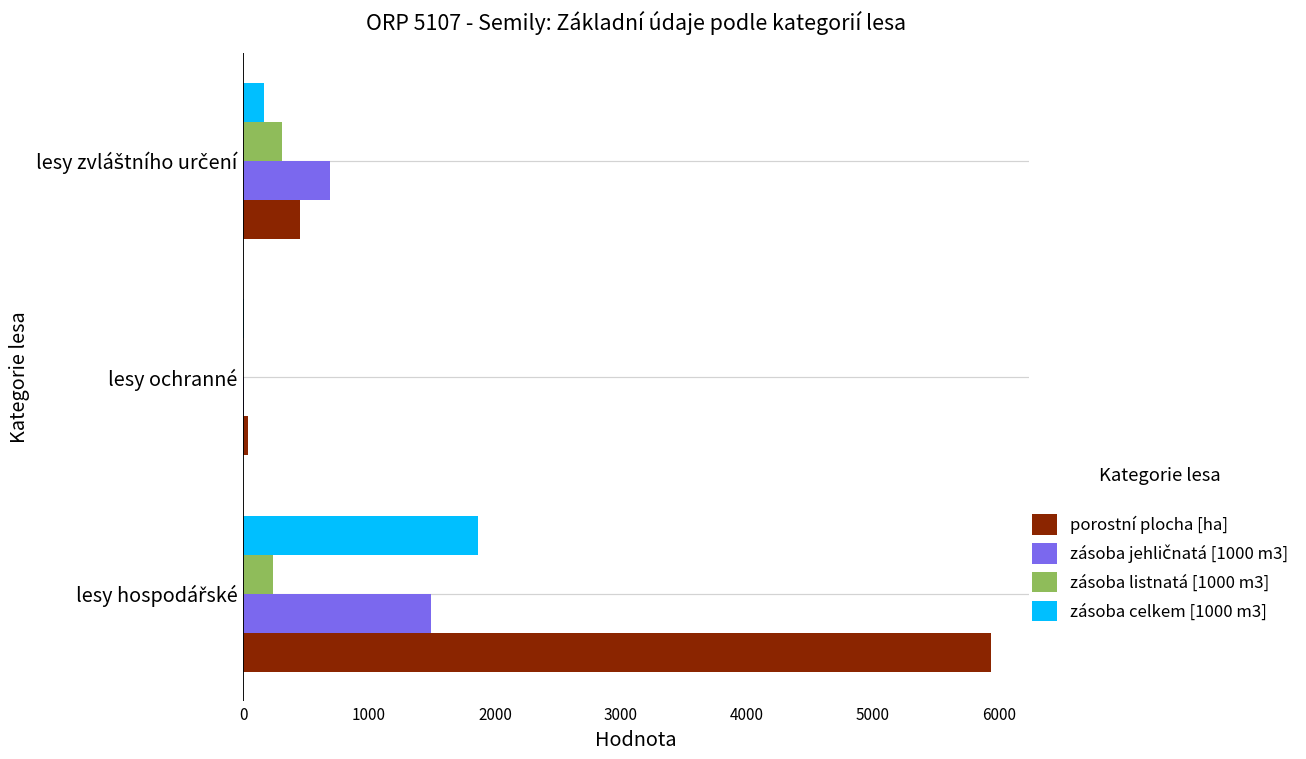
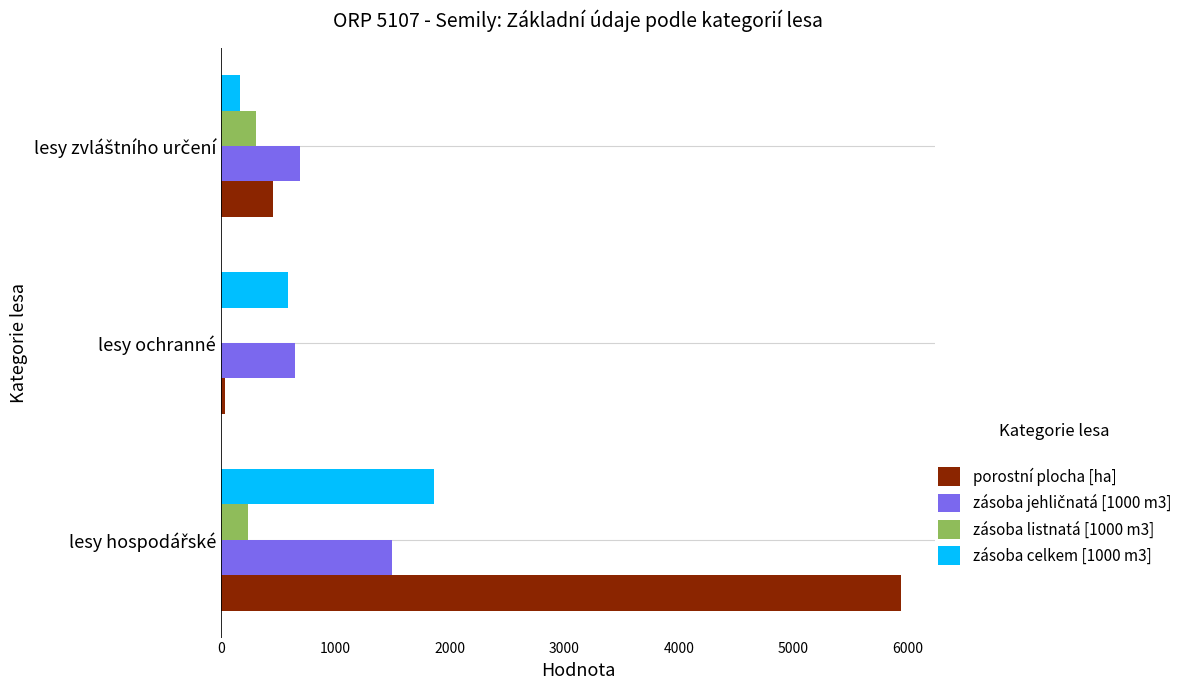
  {
    "porostní plocha [ha]": {
      "lesy zvláštního určení": 460,
      "lesy ochranné": 40,
      "lesy hospodářské": 5940
    },
    "zásoba jehličnatá [1000 m3]": {
      "lesy zvláštního určení": 690,
-     "lesy ochranné": 10,
+     "lesy ochranné": 650,
      "lesy hospodářské": 1500
    },
    "zásoba listnatá [1000 m3]": {
      "lesy zvláštního určení": 310,
      "lesy hospodářské": 240
    },
    "zásoba celkem [1000 m3]": {
      "lesy zvláštního určení": 160,
-     "lesy ochranné": 10,
+     "lesy ochranné": 590,
      "lesy hospodářské": 1860
    }
  }
